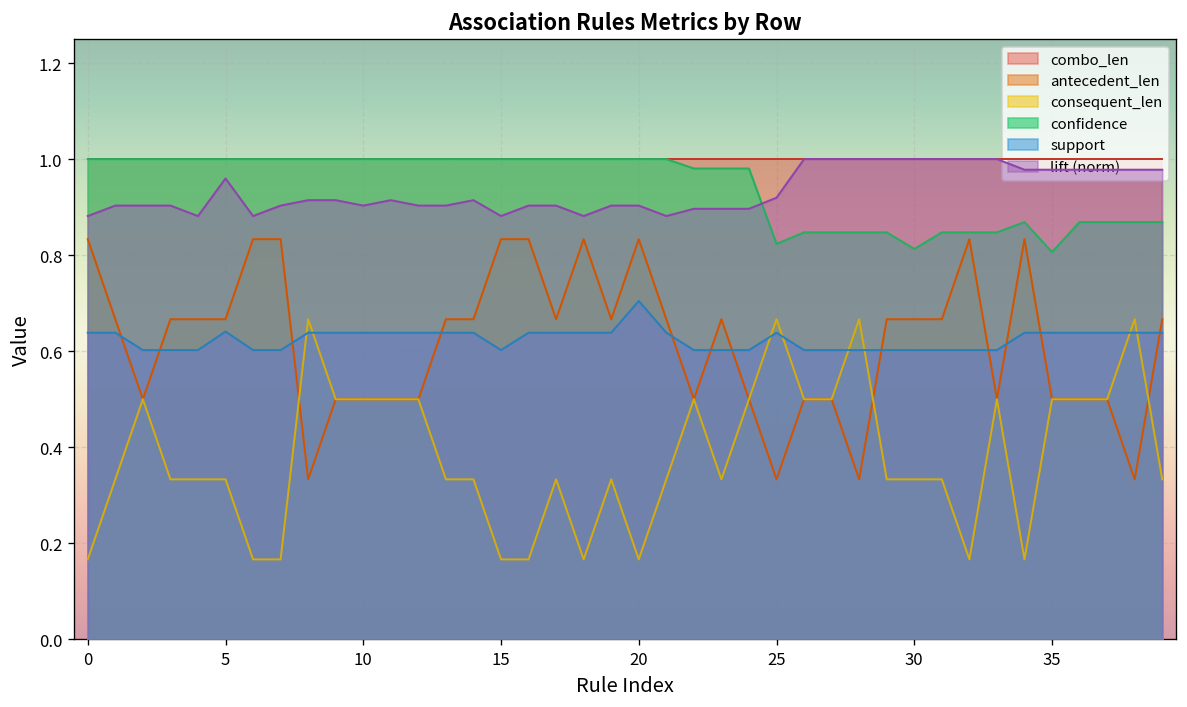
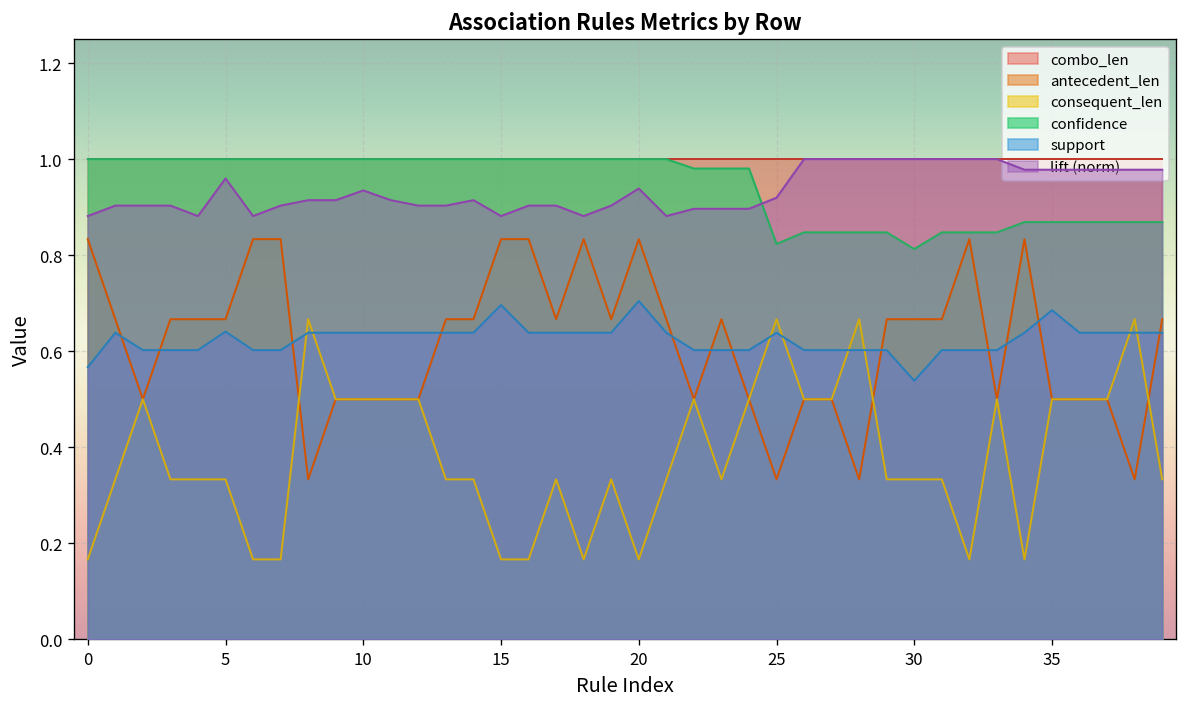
  {
    "consequent_len": {
      "0": 0.17,
      "5": 0.33,
      "15": 0.17,
      "20": 0.17,
      "25": 0.67,
      "30": 0.33
    },
    "confidence": {
      "25": 0.82,
      "30": 0.81,
-     "35": 0.81
+     "35": 0.87
    },
    "support": {
-     "0": 0.64,
+     "0": 0.57,
      "5": 0.64,
      "10": 0.64,
-     "15": 0.60,
+     "15": 0.70,
      "20": 0.70,
      "25": 0.64,
-     "30": 0.60,
-     "35": 0.64
+     "30": 0.54,
+     "35": 0.69
    },
    "lift (norm)": {
      "0": 0.88,
      "5": 0.96,
-     "10": 0.90,
+     "10": 0.93,
      "15": 0.88,
-     "20": 0.90,
+     "20": 0.94,
      "25": 0.92
    }
  }
